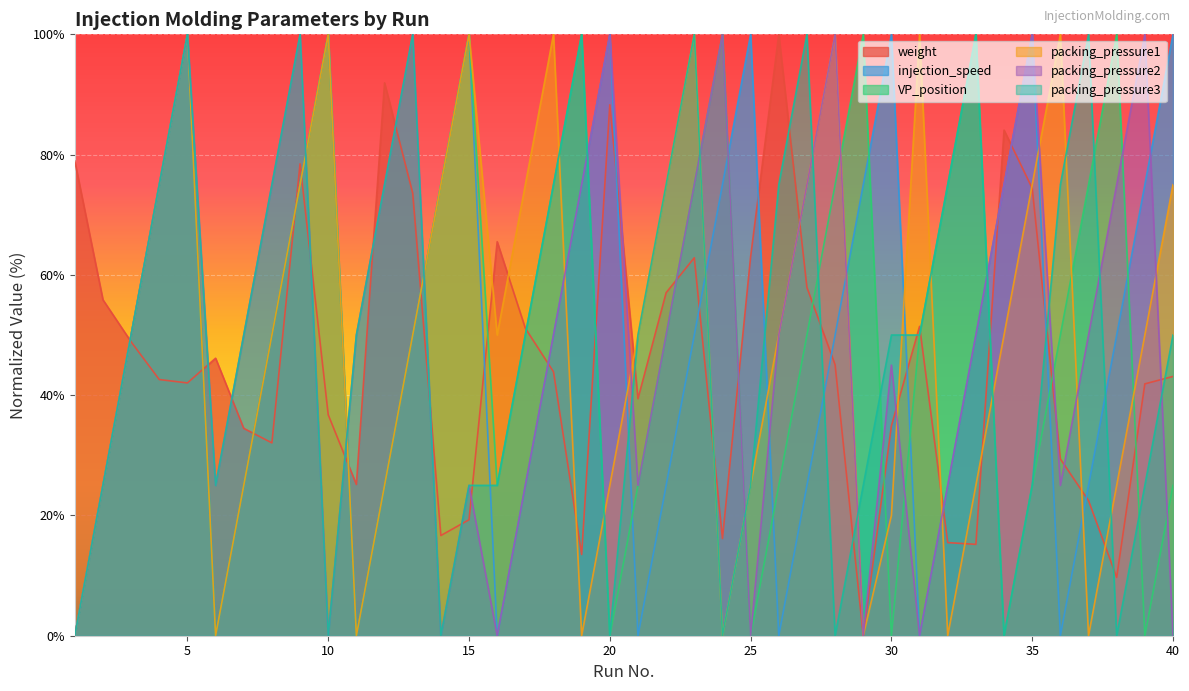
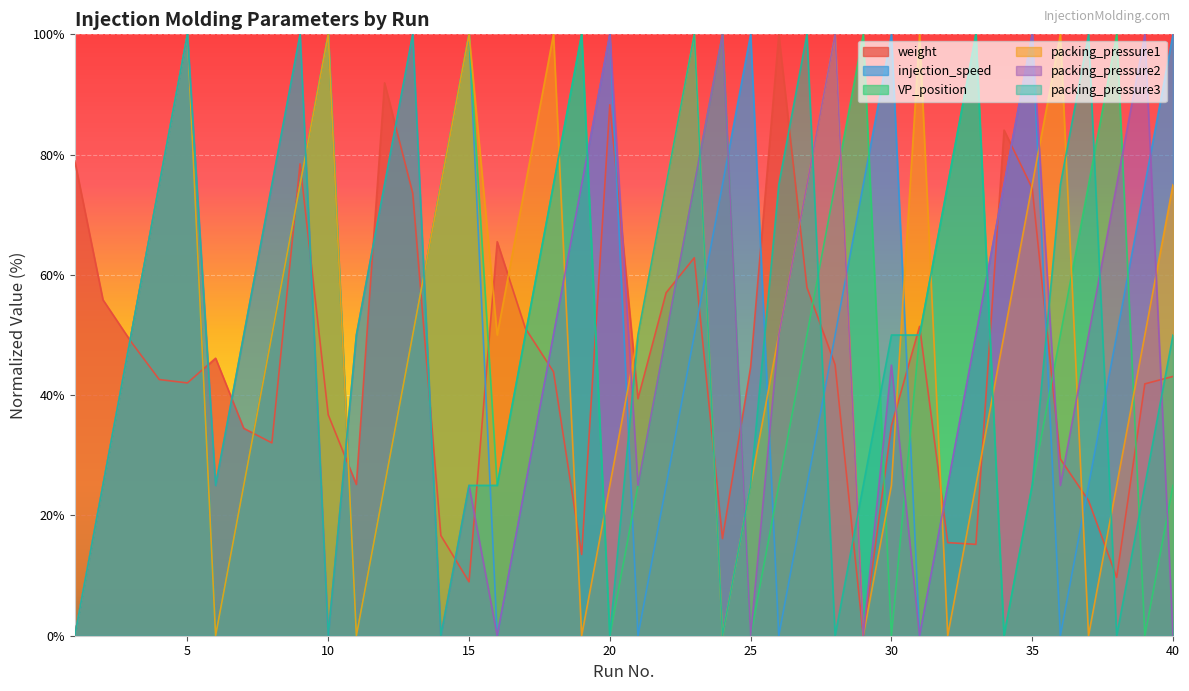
  {
    "weight": {
      "5": "42%",
      "10": "37%",
-     "15": "19%",
+     "15": "9%",
      "20": "88%",
-     "25": "63%",
+     "25": "45%",
      "30": "35%",
      "35": "74%",
      "40": "43%"
    },
    "injection_speed": {
      "25": "100%",
      "30": "100%",
      "40": "100%"
    },
    "packing_pressure1": {
      "20": "25%",
-     "30": "20%",
+     "30": "25%",
      "35": "75%",
      "40": "75%"
    },
    "packing_pressure2": {
      "30": "45%",
      "40": "0%"
    }
  }
